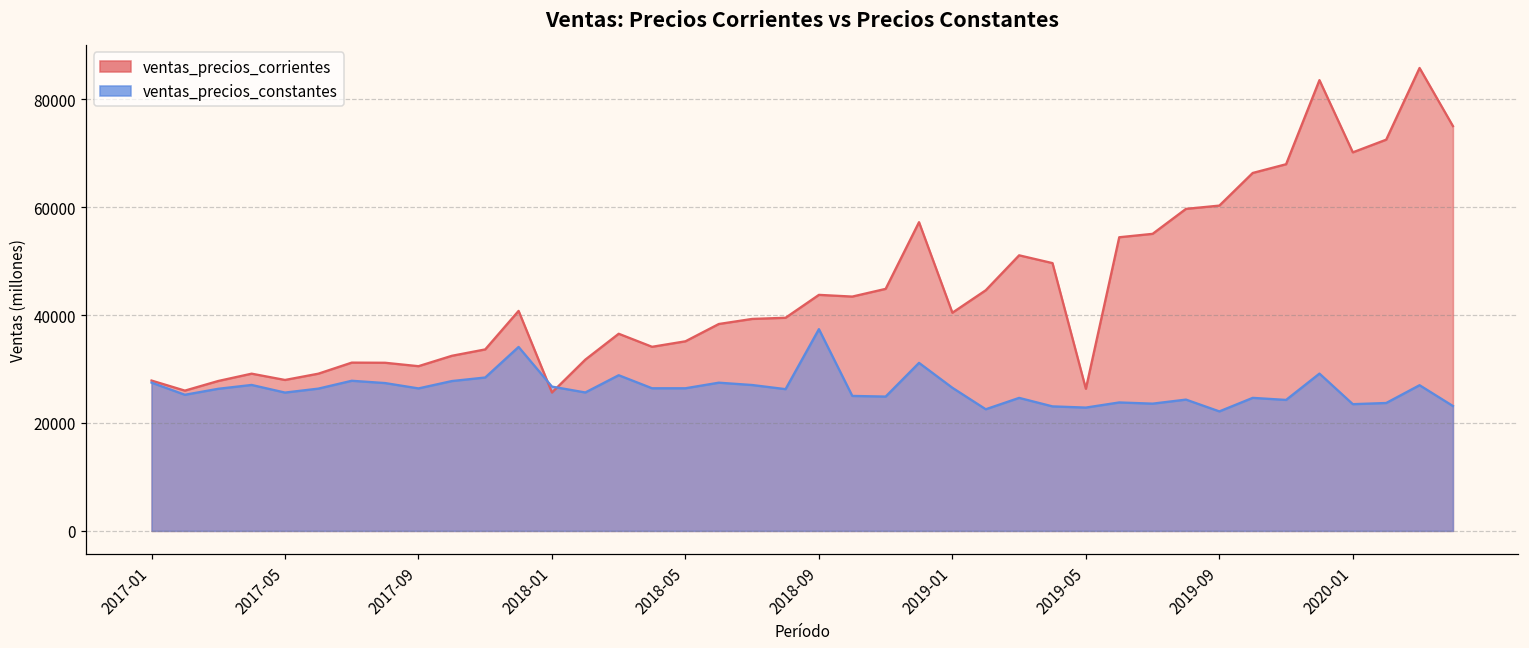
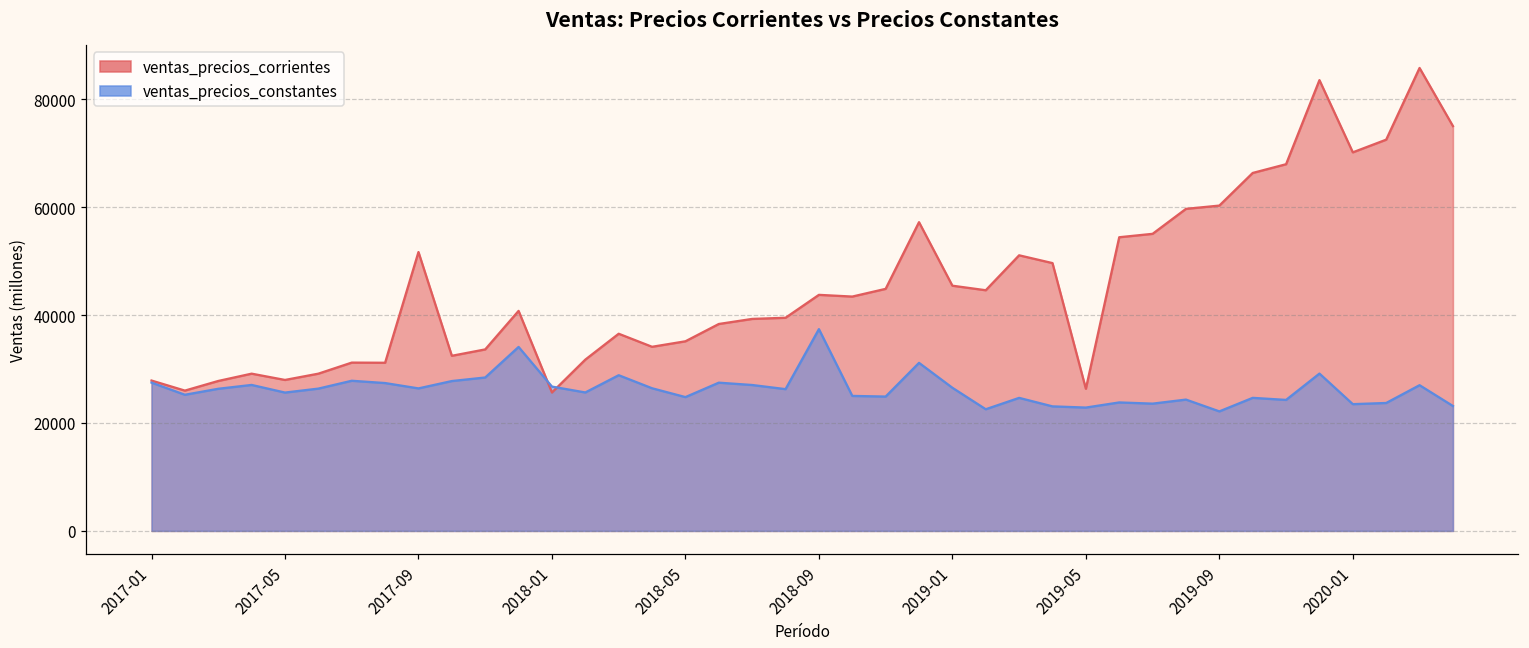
  {
    "ventas_precios_corrientes": {
      "2017-05": 28000,
-     "2017-09": 31000,
+     "2017-09": 52000,
      "2018-01": 26000,
      "2018-05": 35000,
      "2018-09": 44000,
-     "2019-01": 40000,
+     "2019-01": 45000,
      "2019-05": 26000,
      "2019-09": 60000,
      "2020-01": 70000
    },
    "ventas_precios_constantes": {
      "2017-05": 26000,
      "2017-09": 26000,
      "2018-01": 27000,
-     "2018-05": 26000,
+     "2018-05": 25000,
      "2018-09": 37000,
      "2019-01": 27000,
      "2019-05": 23000,
      "2019-09": 22000,
      "2020-01": 23000
    }
  }
